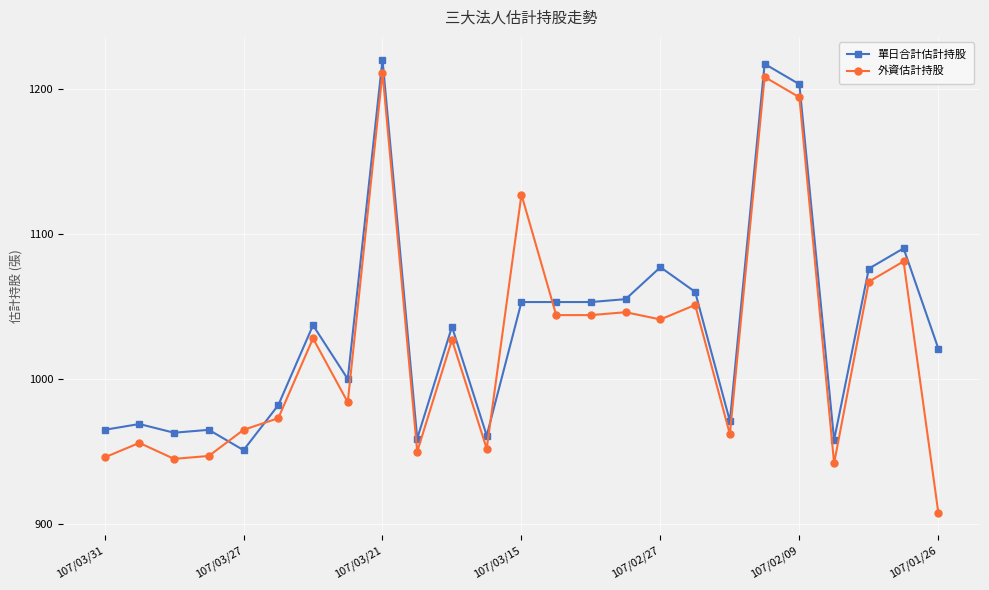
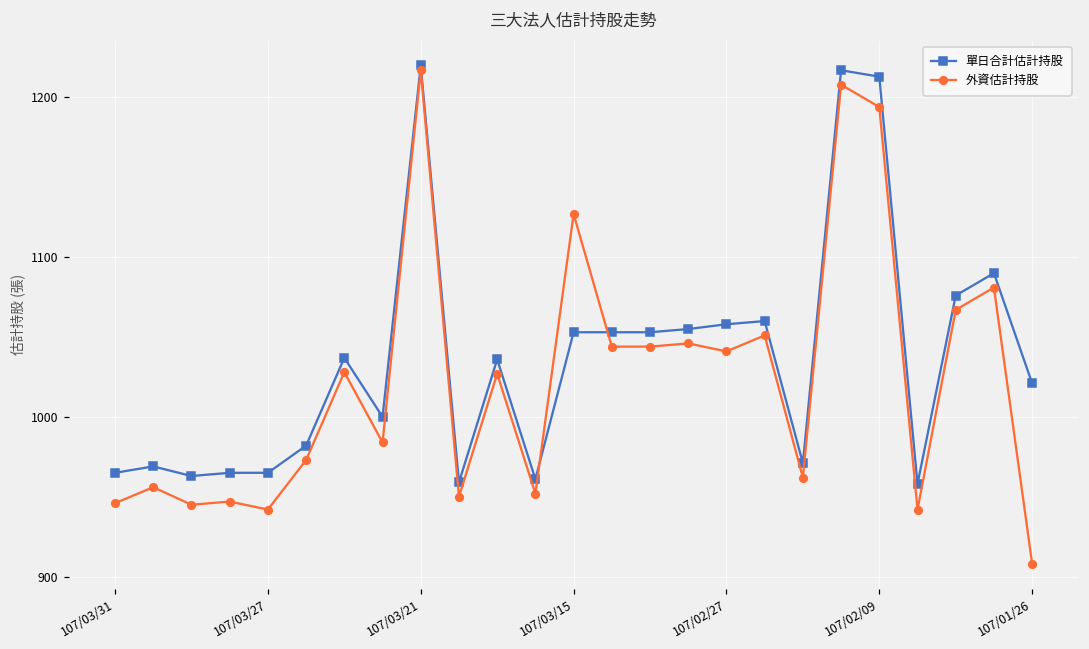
  {
    "單日合計估計持股": {
      "107/03/31": 965,
-     "107/03/27": 951,
+     "107/03/27": 965,
      "107/03/21": 1220,
      "107/03/15": 1053,
-     "107/02/27": 1077,
-     "107/02/09": 1203,
+     "107/02/27": 1058,
+     "107/02/09": 1213,
      "107/01/26": 1021
    },
    "外資估計持股": {
      "107/03/31": 946,
-     "107/03/27": 965,
-     "107/03/21": 1211,
+     "107/03/27": 942,
+     "107/03/21": 1217,
      "107/03/15": 1127,
      "107/02/27": 1041,
      "107/02/09": 1194,
      "107/01/26": 908
    }
  }
